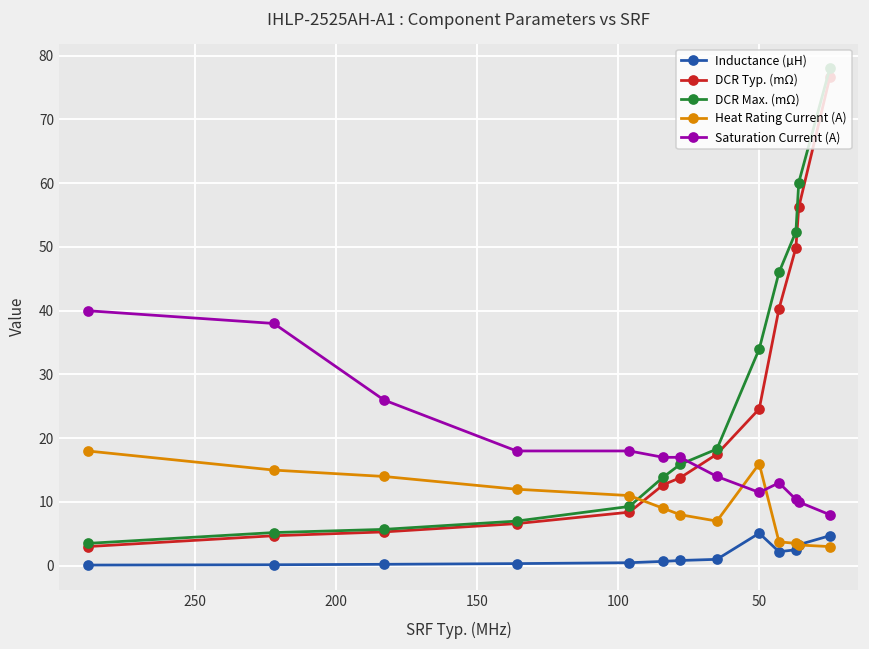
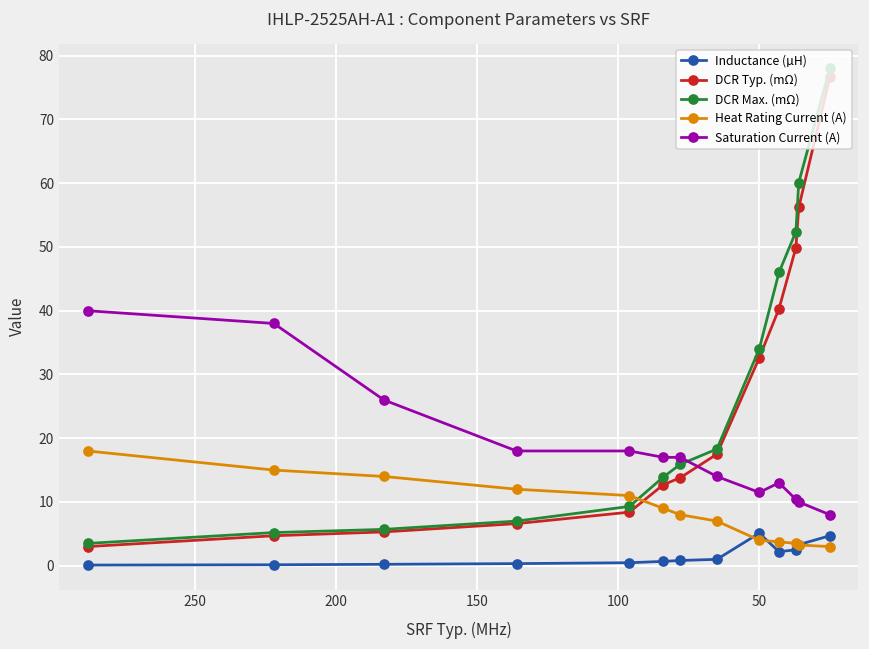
  {
    "Inductance (µH)": {
      "50": 5
    },
    "DCR Typ. (mΩ)": {
-     "50": 25
+     "50": 33
    },
    "DCR Max. (mΩ)": {
      "50": 34
    },
    "Heat Rating Current (A)": {
-     "50": 16
+     "50": 4
    },
    "Saturation Current (A)": {
      "50": 12
    }
  }
